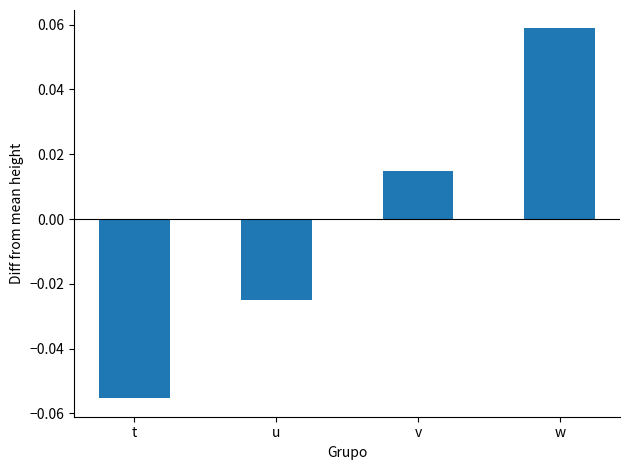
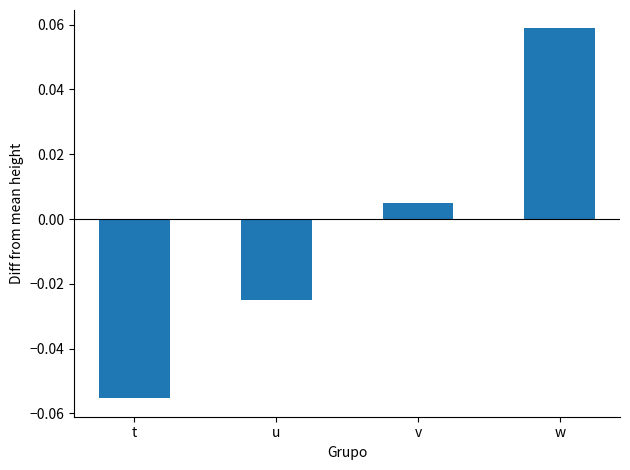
  {
    "t": -0.055,
    "u": -0.025,
-   "v": 0.015,
+   "v": 0.005,
    "w": 0.059
  }
